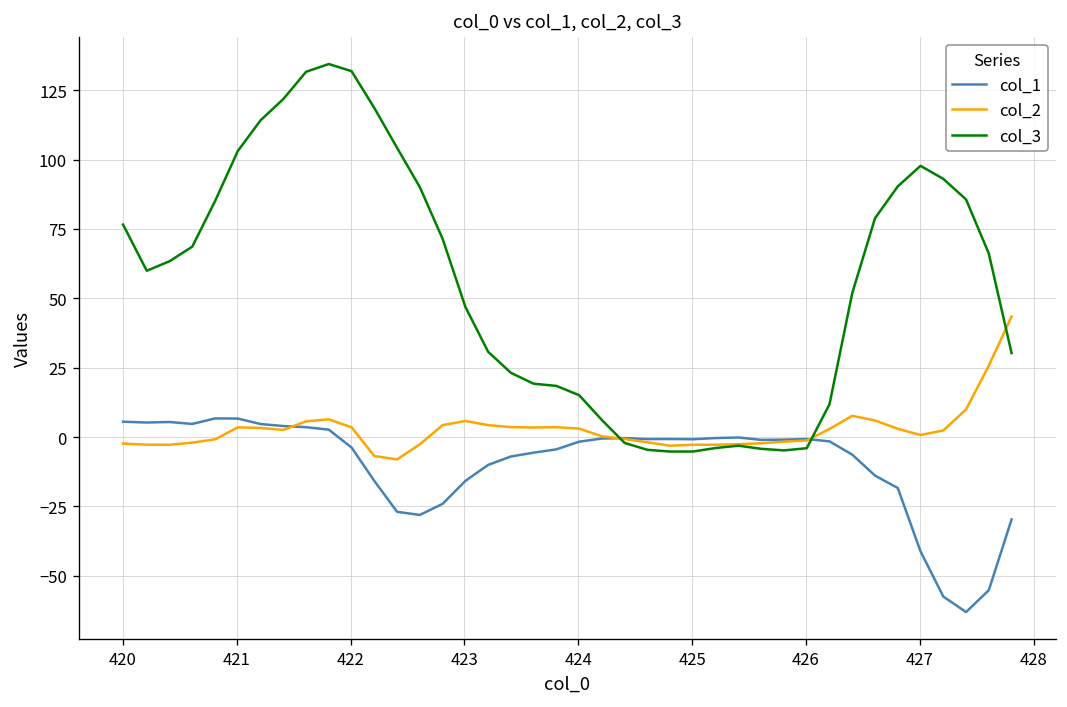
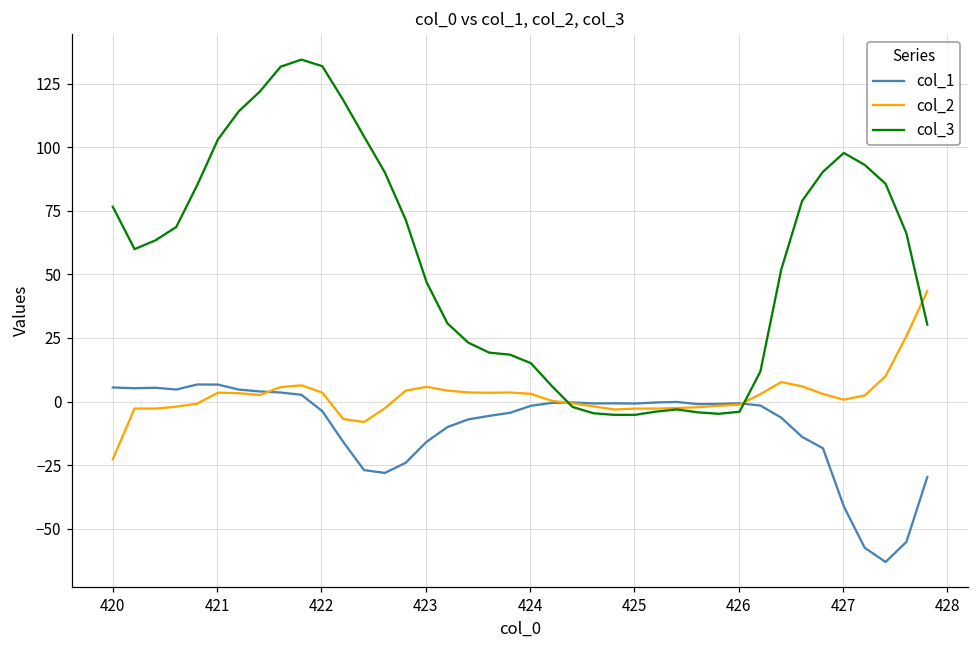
  {
    "col_1": {
      "420": 6
    },
    "col_2": {
-     "420": -2
+     "420": -23
    },
    "col_3": {
      "420": 77
    }
  }
